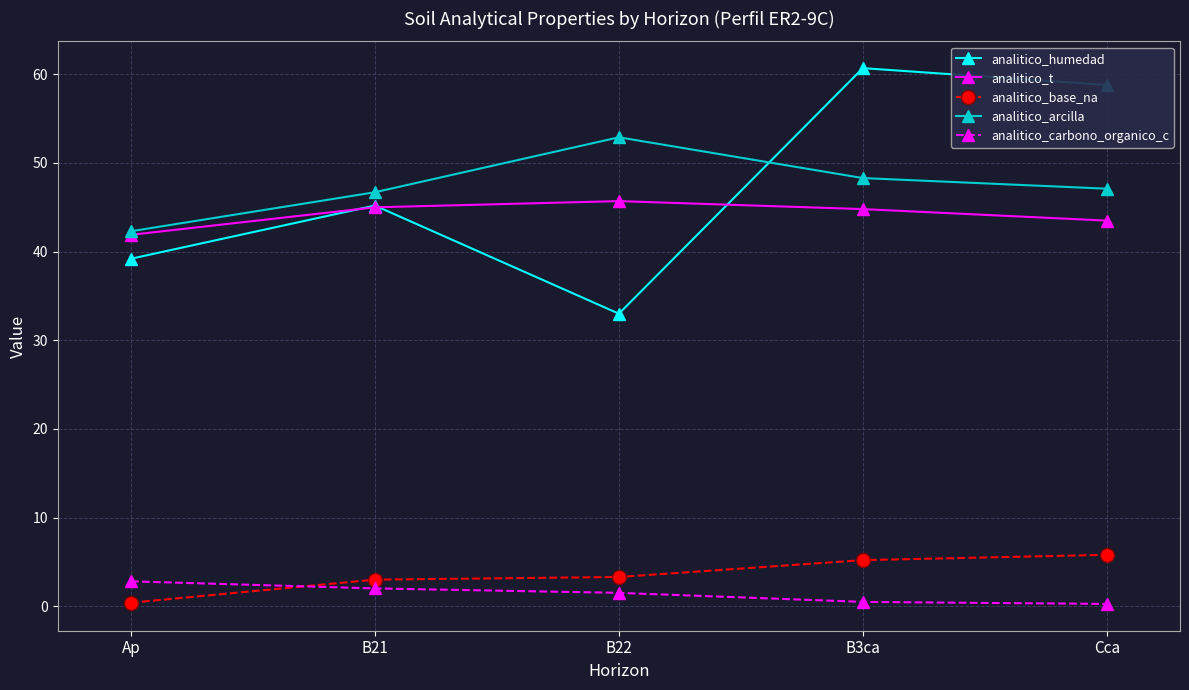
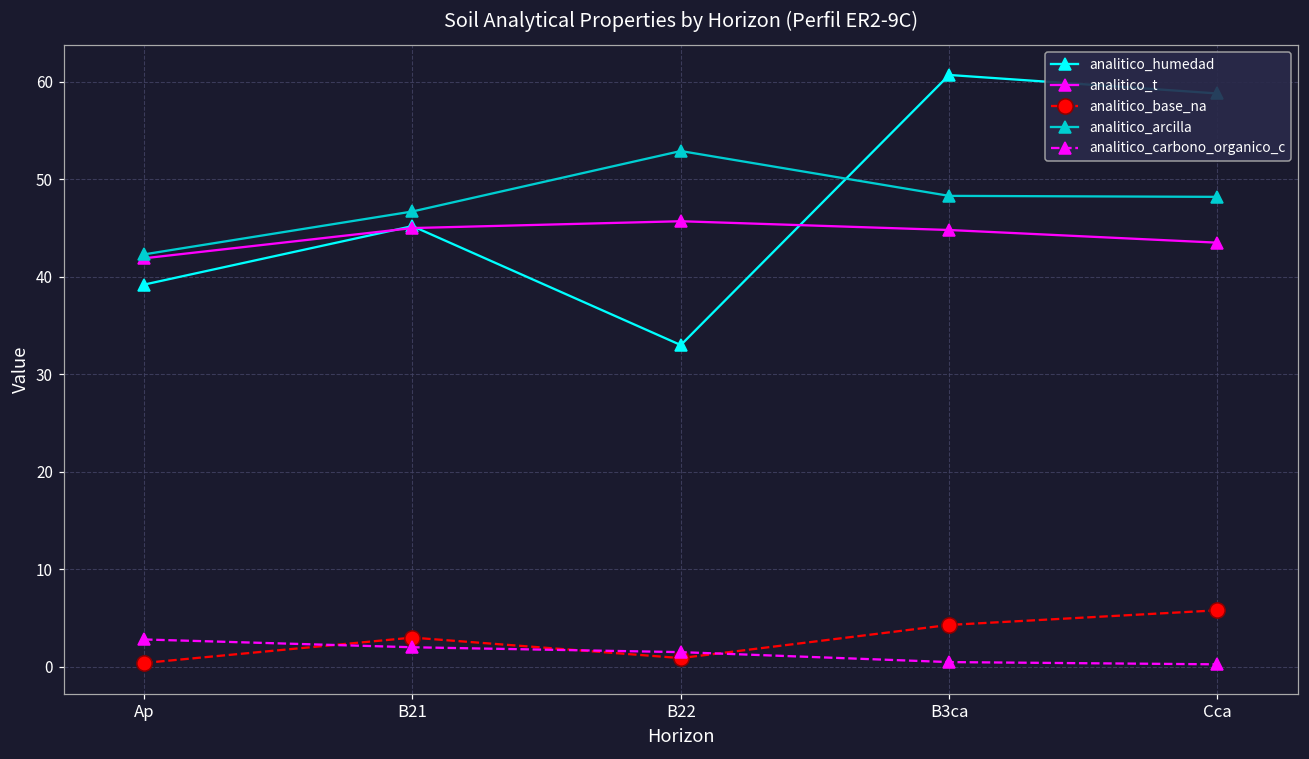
  {
    "analitico_humedad": {
      "Ap": 39,
      "B22": 33,
      "B3ca": 61
    },
    "analitico_base_na": {
      "Ap": 0,
      "B21": 3,
-     "B22": 3,
-     "B3ca": 5,
+     "B22": 1,
+     "B3ca": 4,
      "Cca": 6
    },
    "analitico_arcilla": {
      "Ap": 42,
      "B21": 47,
      "B22": 53,
      "B3ca": 48,
-     "Cca": 47
+     "Cca": 48
    }
  }
